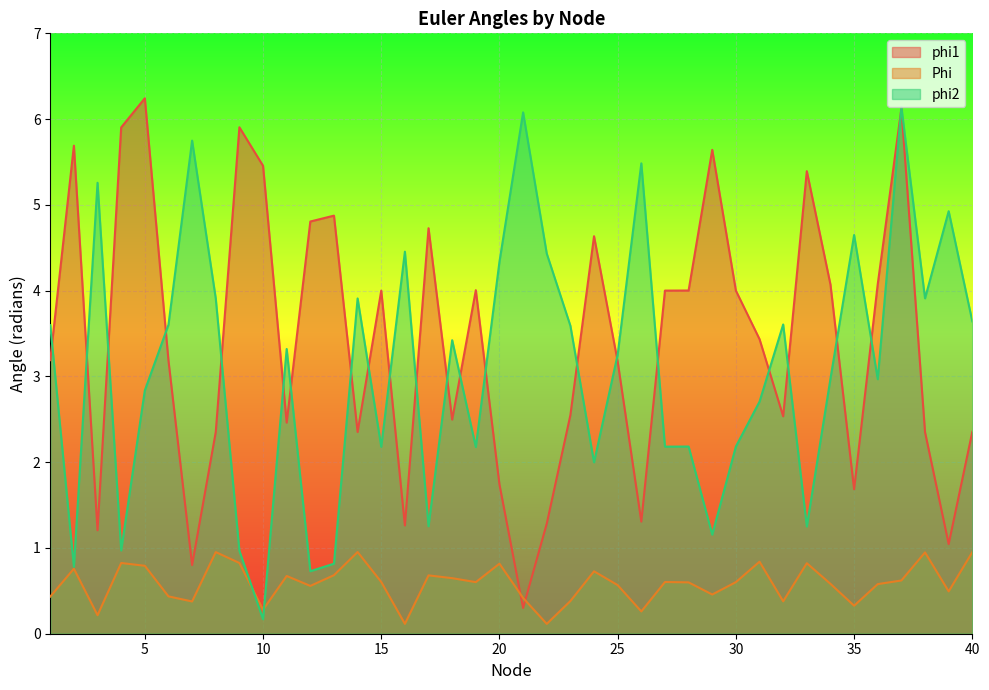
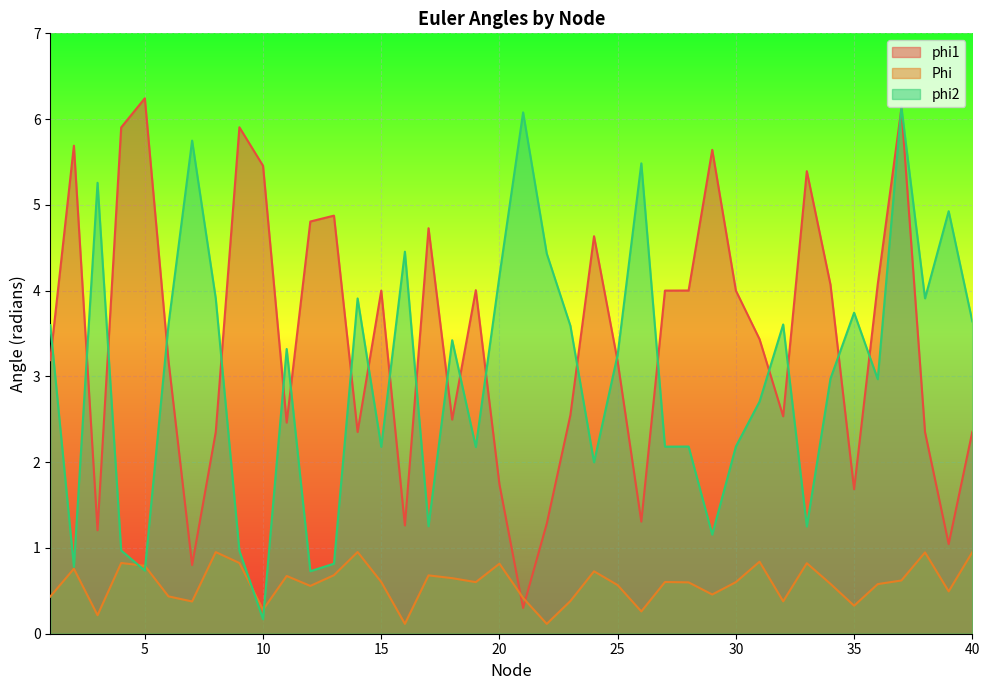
  {
    "phi2": {
-     "5": 2.8,
+     "5": 0.7,
      "10": 0.2,
      "15": 2.2,
-     "20": 4.3,
+     "20": 4.2,
      "25": 3.3,
      "30": 2.2,
-     "35": 4.6,
+     "35": 3.7,
      "40": 3.6
    }
  }
